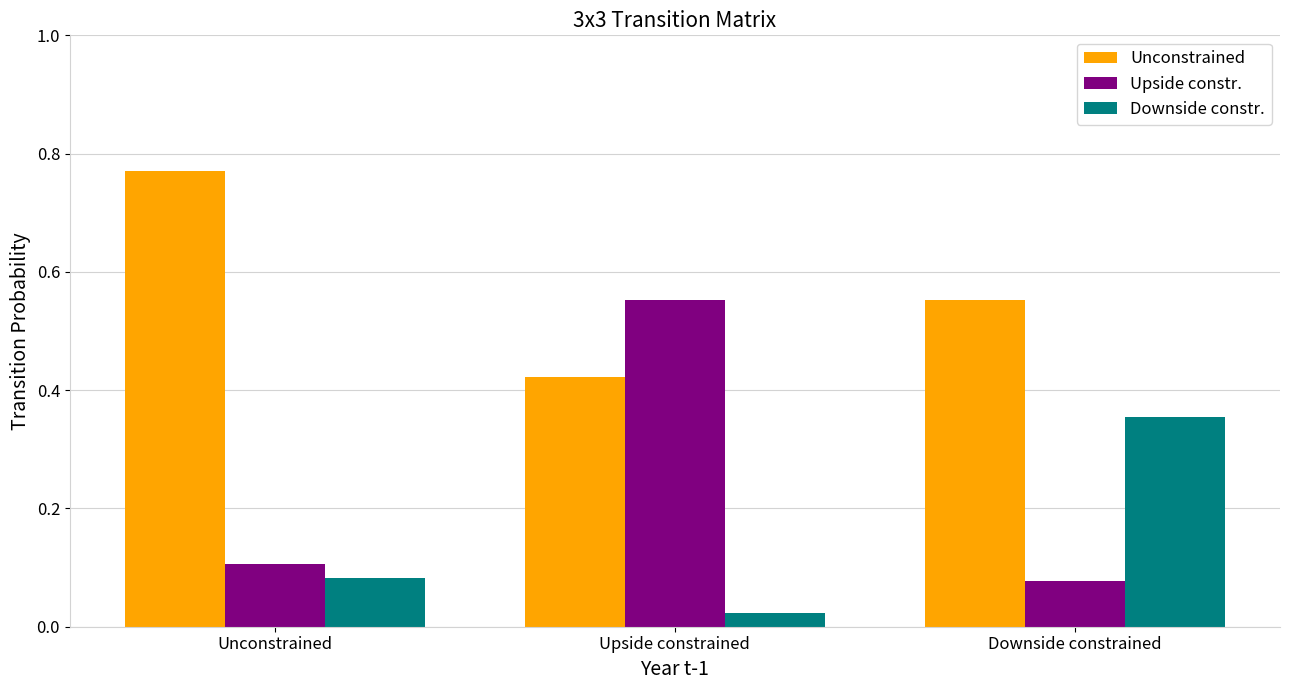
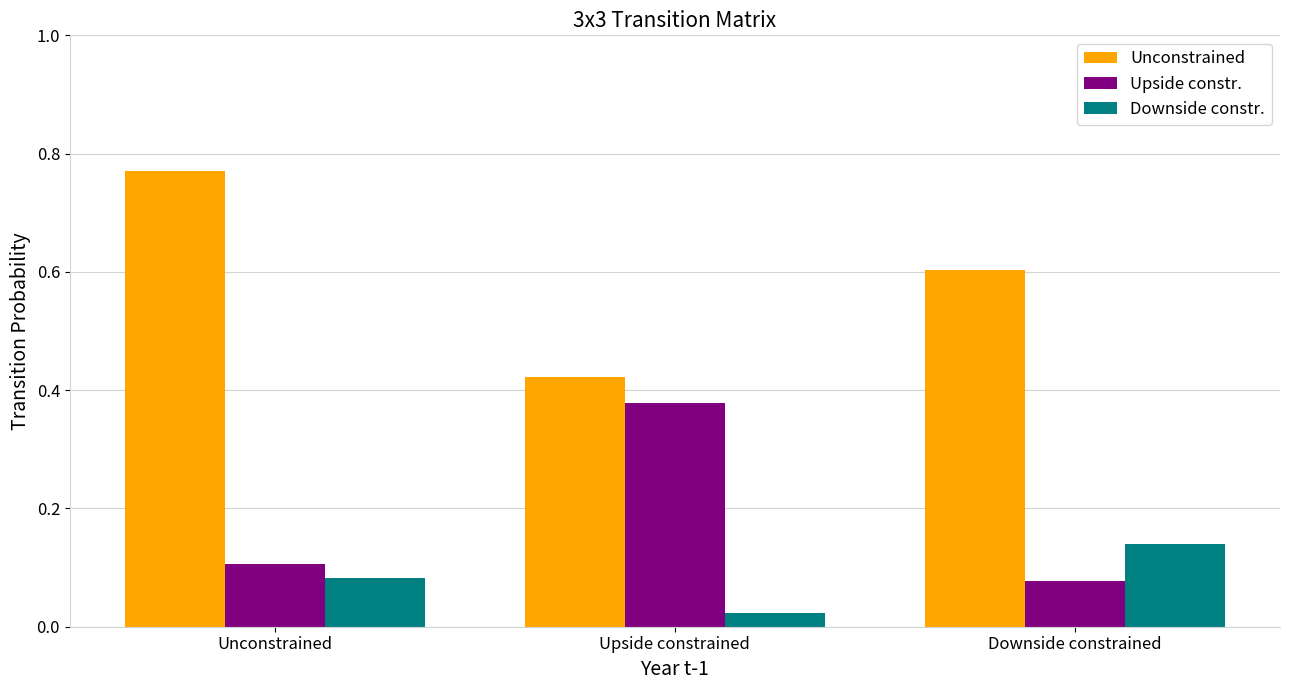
  {
    "Unconstrained": {
      "Unconstrained": 0.77,
      "Upside constrained": 0.42,
-     "Downside constrained": 0.55
+     "Downside constrained": 0.60
    },
    "Upside constr.": {
      "Unconstrained": 0.11,
-     "Upside constrained": 0.55,
+     "Upside constrained": 0.38,
      "Downside constrained": 0.08
    },
    "Downside constr.": {
      "Unconstrained": 0.08,
      "Upside constrained": 0.02,
-     "Downside constrained": 0.35
+     "Downside constrained": 0.14
    }
  }
